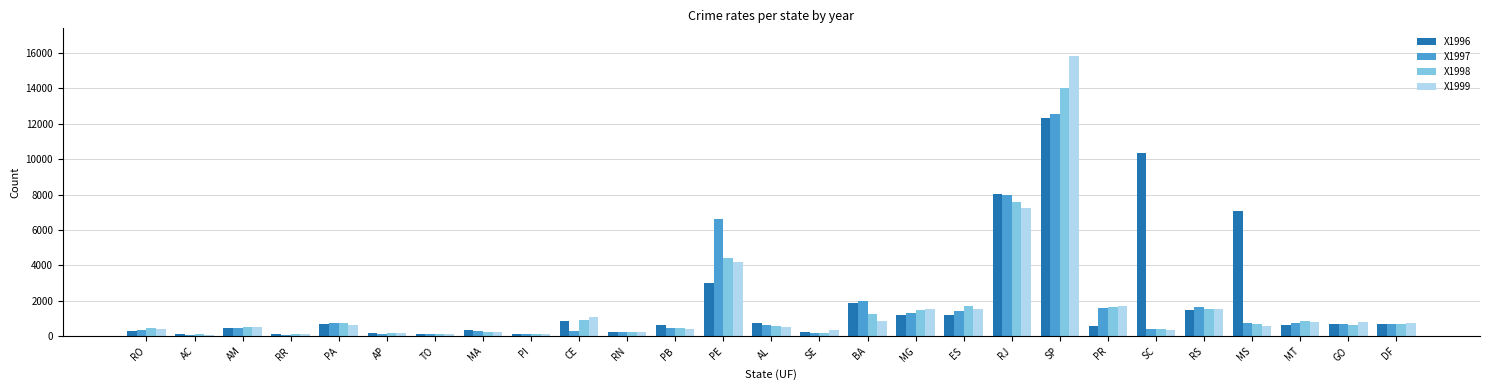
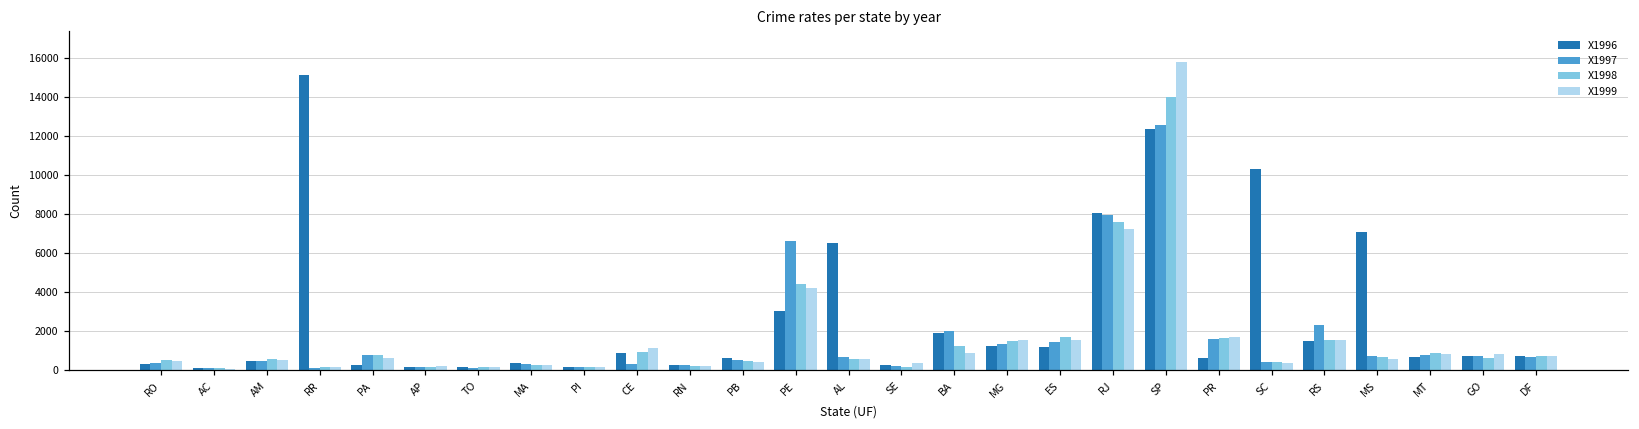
  {
    "X1996": {
      "RO": 300,
      "AM": 400,
-     "RR": 100,
-     "PA": 700,
+     "RR": 15100,
+     "PA": 200,
      "AP": 200,
      "MA": 400,
      "CE": 900,
      "RN": 200,
      "PB": 600,
      "PE": 3000,
-     "AL": 700,
+     "AL": 6500,
      "SE": 200,
      "BA": 1900,
      "MG": 1200,
      "ES": 1200,
      "RJ": 8000,
      "SP": 12400,
      "PR": 600,
      "SC": 10300,
      "RS": 1500,
      "MS": 7100,
      "MT": 700,
      "GO": 700,
      "DF": 700
    },
    "X1997": {
      "RO": 400,
      "AM": 500,
      "PA": 700,
      "MA": 300,
      "PI": 200,
      "CE": 300,
      "RN": 200,
      "PB": 500,
      "PE": 6600,
      "AL": 600,
      "SE": 200,
      "BA": 2000,
      "MG": 1300,
      "ES": 1400,
      "RJ": 8000,
      "SP": 12600,
      "PR": 1600,
      "SC": 400,
-     "RS": 1600,
+     "RS": 2300,
      "MS": 700,
      "MT": 800,
      "GO": 700,
      "DF": 700
    }
  }
